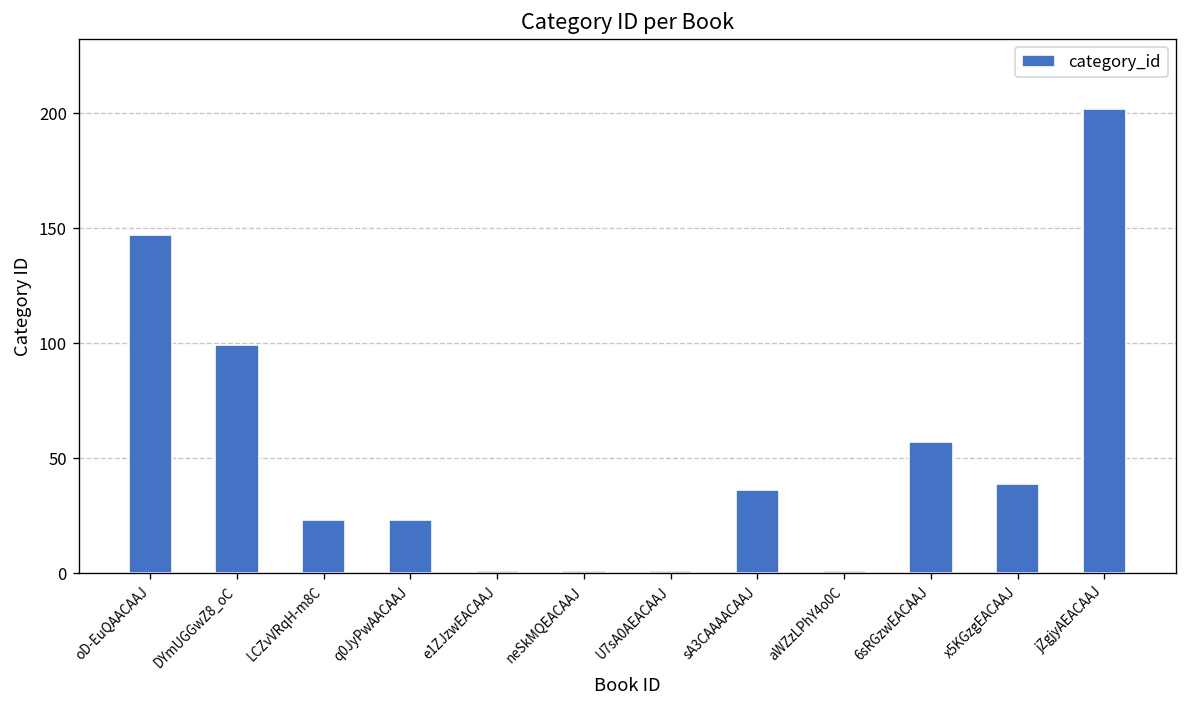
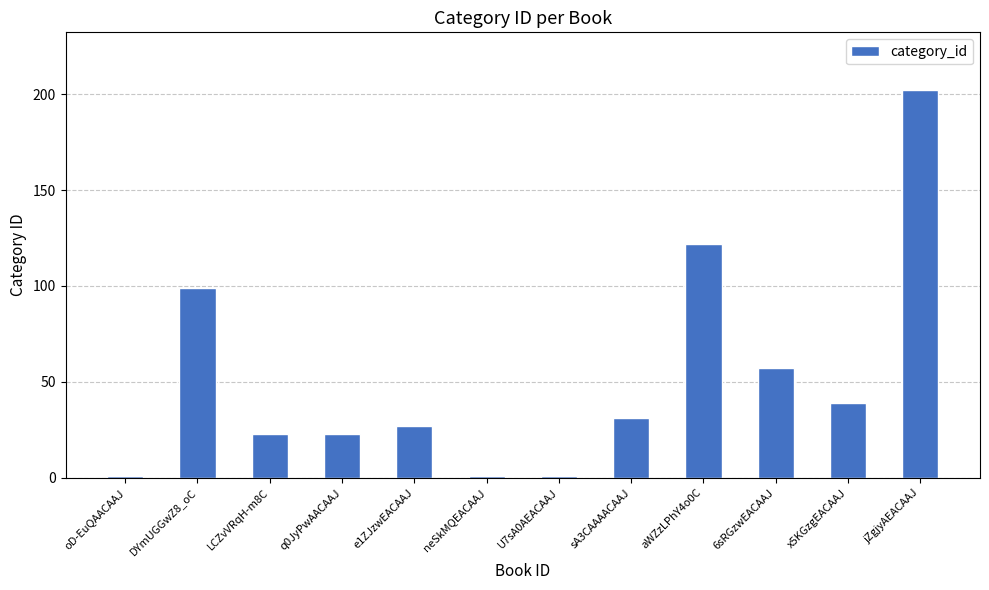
  {
-   "oD-EuQAACAAJ": 147,
+   "oD-EuQAACAAJ": 1,
    "DYmUGGwZ8_oC": 99,
    "LCZvVRqH-m8C": 23,
    "q0JyPwAACAAJ": 23,
-   "e1ZJzwEACAAJ": 1,
-   "sA3CAAAACAAJ": 36,
-   "aWZzLPhY4o0C": 1,
+   "e1ZJzwEACAAJ": 27,
+   "sA3CAAAACAAJ": 31,
+   "aWZzLPhY4o0C": 122,
    "6sRGzwEACAAJ": 57,
    "x5KGzgEACAAJ": 39,
    "jZgjyAEACAAJ": 202
  }
